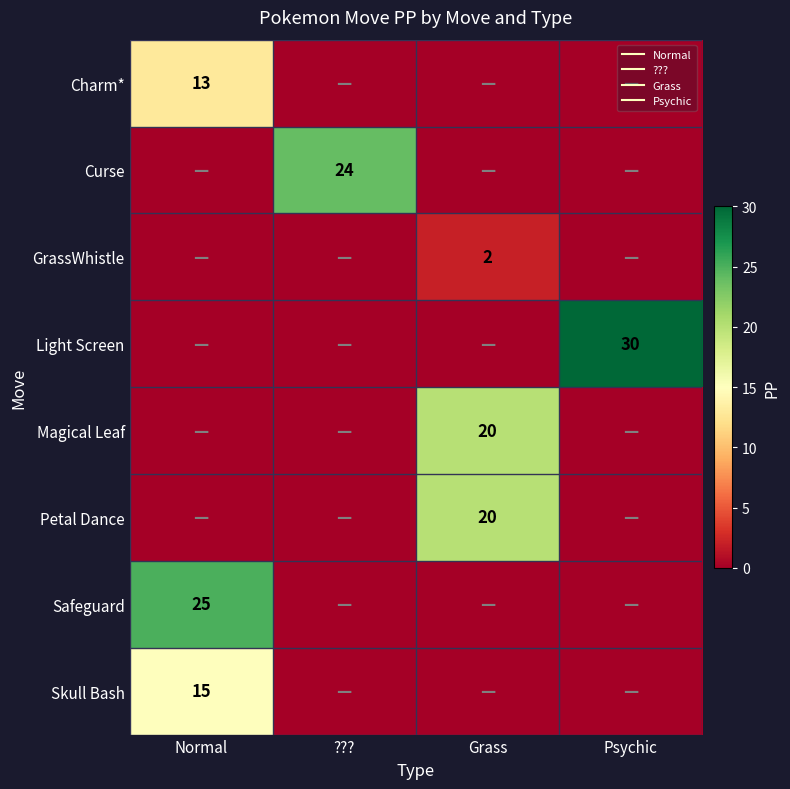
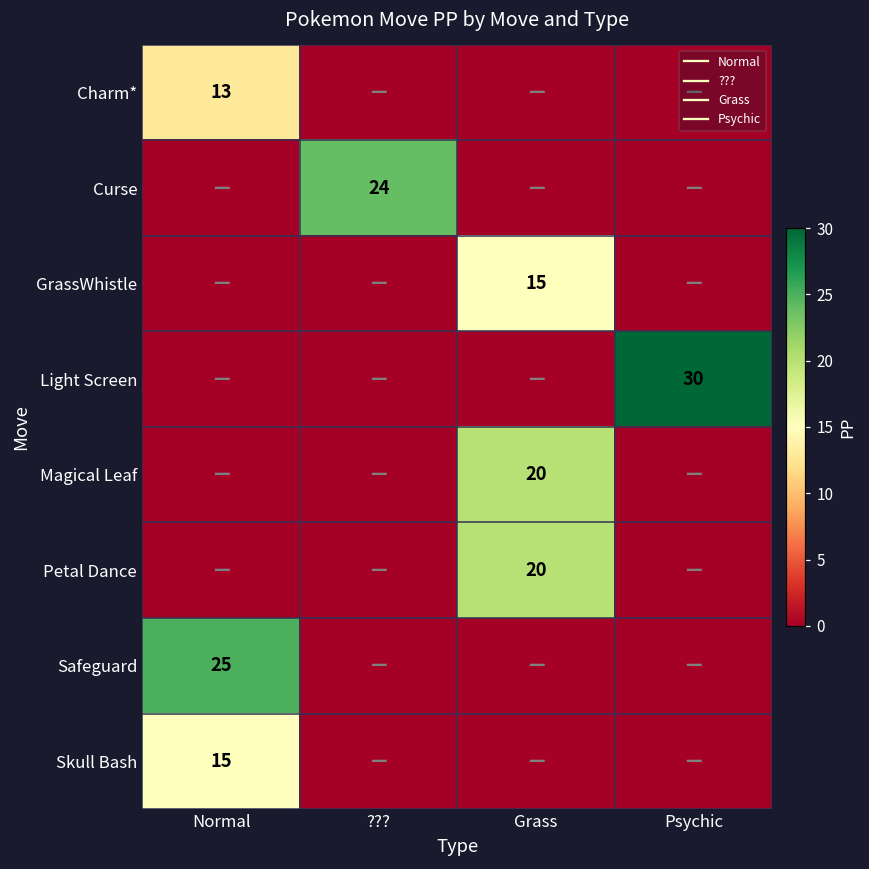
  {
    "Charm*": {
      "Normal": 13
    },
    "Curse": {
      "???": 24
    },
    "GrassWhistle": {
-     "Grass": 2
+     "Grass": 15
    },
    "Light Screen": {
      "Psychic": 30
    },
    "Magical Leaf": {
      "Grass": 20
    },
    "Petal Dance": {
      "Grass": 20
    },
    "Safeguard": {
      "Normal": 25
    },
    "Skull Bash": {
      "Normal": 15
    }
  }
